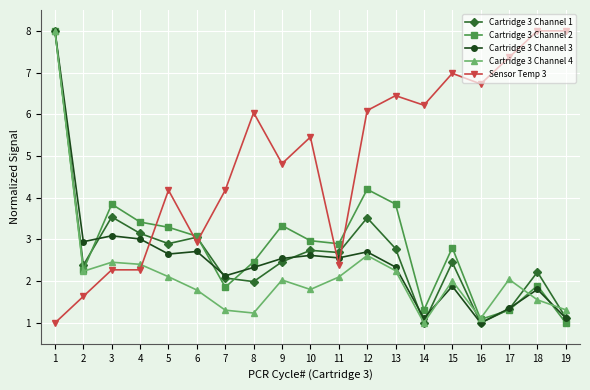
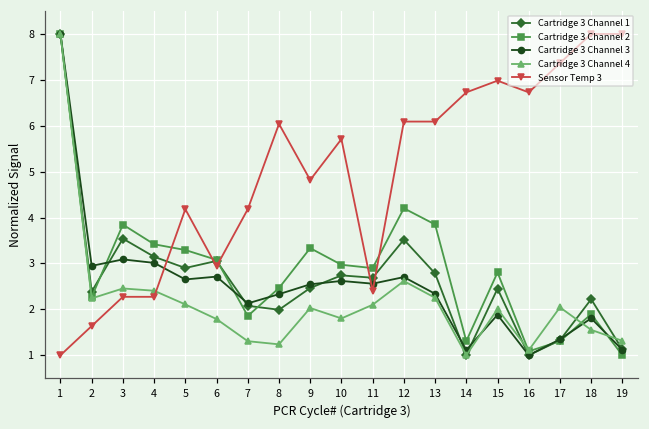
  {
    "Sensor Temp 3": {
      "1": 1.0,
      "2": 1.6,
      "3": 2.3,
      "4": 2.3,
      "5": 4.2,
      "6": 2.9,
      "7": 4.2,
      "8": 6.0,
      "9": 4.8,
-     "10": 5.5,
+     "10": 5.7,
      "11": 2.4,
      "12": 6.1,
-     "13": 6.4,
-     "14": 6.2,
+     "13": 6.1,
+     "14": 6.7,
      "15": 7.0,
      "16": 6.7
    }
  }
